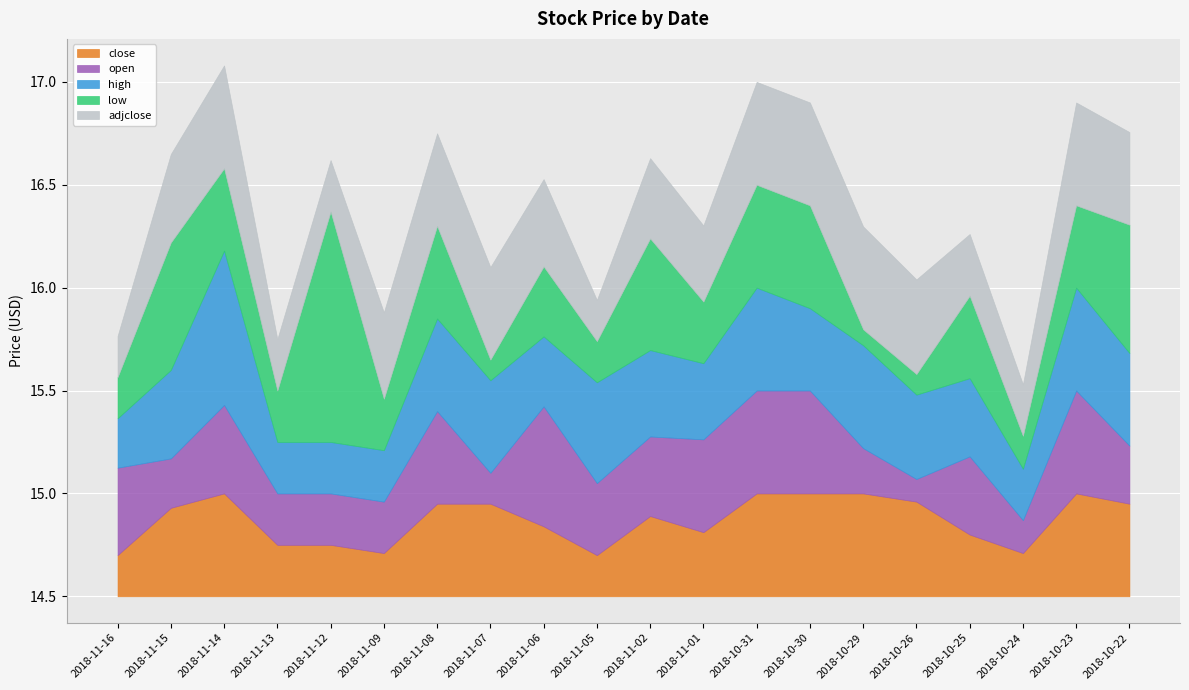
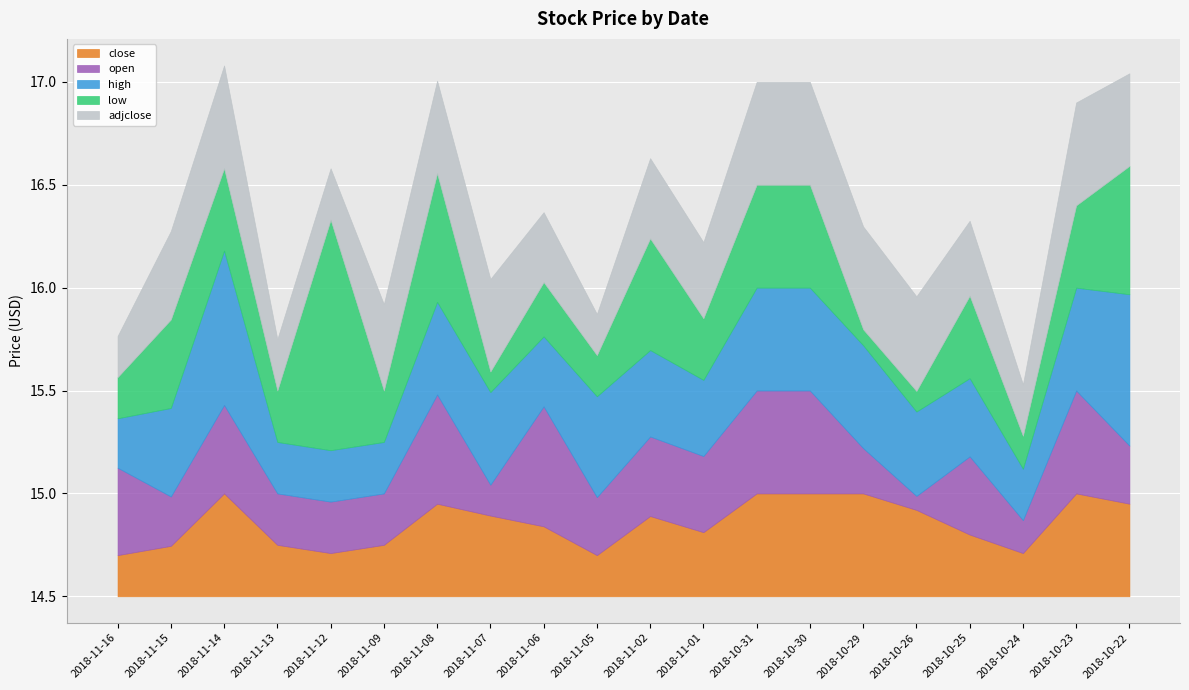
  {
    "close": {
      "2018-11-16": 14.70,
-     "2018-11-15": 14.93,
+     "2018-11-15": 14.75,
      "2018-11-14": 15.00,
      "2018-11-13": 14.75,
-     "2018-11-12": 14.75,
-     "2018-11-09": 14.71,
+     "2018-11-12": 14.71,
+     "2018-11-09": 14.75,
      "2018-11-08": 14.95,
-     "2018-11-07": 14.95,
+     "2018-11-07": 14.89,
      "2018-11-06": 14.84,
      "2018-11-05": 14.70,
      "2018-11-02": 14.89,
      "2018-11-01": 14.81,
      "2018-10-31": 15.00,
      "2018-10-30": 15.00,
      "2018-10-29": 15.00,
-     "2018-10-26": 14.96,
+     "2018-10-26": 14.92,
      "2018-10-25": 14.80,
      "2018-10-24": 14.71,
      "2018-10-23": 15.00,
      "2018-10-22": 14.95
    },
    "open": {
      "2018-11-16": 0.43,
      "2018-11-15": 0.24,
      "2018-11-14": 0.43,
      "2018-11-13": 0.25,
      "2018-11-12": 0.25,
      "2018-11-09": 0.25,
-     "2018-11-08": 0.45,
+     "2018-11-08": 0.53,
      "2018-11-07": 0.15,
      "2018-11-06": 0.58,
-     "2018-11-05": 0.35,
+     "2018-11-05": 0.28,
      "2018-11-02": 0.39,
-     "2018-11-01": 0.45,
+     "2018-11-01": 0.37,
      "2018-10-31": 0.50,
      "2018-10-30": 0.50,
      "2018-10-29": 0.22,
-     "2018-10-26": 0.11,
+     "2018-10-26": 0.07,
      "2018-10-25": 0.38,
      "2018-10-24": 0.16,
      "2018-10-23": 0.50,
      "2018-10-22": 0.28
    },
    "high": {
      "2018-11-16": 0.24,
      "2018-11-15": 0.43,
      "2018-11-14": 0.75,
      "2018-11-13": 0.25,
      "2018-11-12": 0.25,
      "2018-11-09": 0.25,
      "2018-11-08": 0.45,
      "2018-11-07": 0.45,
      "2018-11-06": 0.34,
      "2018-11-05": 0.49,
      "2018-11-02": 0.42,
      "2018-11-01": 0.37,
      "2018-10-31": 0.50,
-     "2018-10-30": 0.40,
+     "2018-10-30": 0.50,
      "2018-10-29": 0.50,
      "2018-10-26": 0.41,
      "2018-10-25": 0.38,
      "2018-10-24": 0.25,
      "2018-10-23": 0.50,
-     "2018-10-22": 0.45
+     "2018-10-22": 0.74
    },
    "low": {
      "2018-11-16": 0.20,
-     "2018-11-15": 0.62,
+     "2018-11-15": 0.43,
      "2018-11-14": 0.40,
      "2018-11-13": 0.25,
      "2018-11-12": 1.12,
      "2018-11-09": 0.25,
-     "2018-11-08": 0.45,
+     "2018-11-08": 0.63,
      "2018-11-07": 0.10,
-     "2018-11-06": 0.34,
+     "2018-11-06": 0.26,
      "2018-11-05": 0.20,
      "2018-11-02": 0.54,
      "2018-11-01": 0.30,
      "2018-10-31": 0.50,
      "2018-10-30": 0.50,
      "2018-10-29": 0.08,
      "2018-10-26": 0.10,
      "2018-10-25": 0.40,
      "2018-10-24": 0.16,
      "2018-10-23": 0.40,
      "2018-10-22": 0.62
    },
    "adjclose": {
      "2018-11-16": 0.20,
      "2018-11-15": 0.43,
      "2018-11-14": 0.50,
      "2018-11-13": 0.25,
      "2018-11-12": 0.25,
      "2018-11-09": 0.42,
      "2018-11-08": 0.45,
      "2018-11-07": 0.45,
-     "2018-11-06": 0.42,
+     "2018-11-06": 0.34,
      "2018-11-05": 0.20,
      "2018-11-02": 0.39,
      "2018-11-01": 0.37,
      "2018-10-31": 0.50,
      "2018-10-30": 0.50,
      "2018-10-29": 0.50,
      "2018-10-26": 0.46,
-     "2018-10-25": 0.30,
+     "2018-10-25": 0.36,
      "2018-10-24": 0.25,
      "2018-10-23": 0.50,
      "2018-10-22": 0.45
    }
  }
